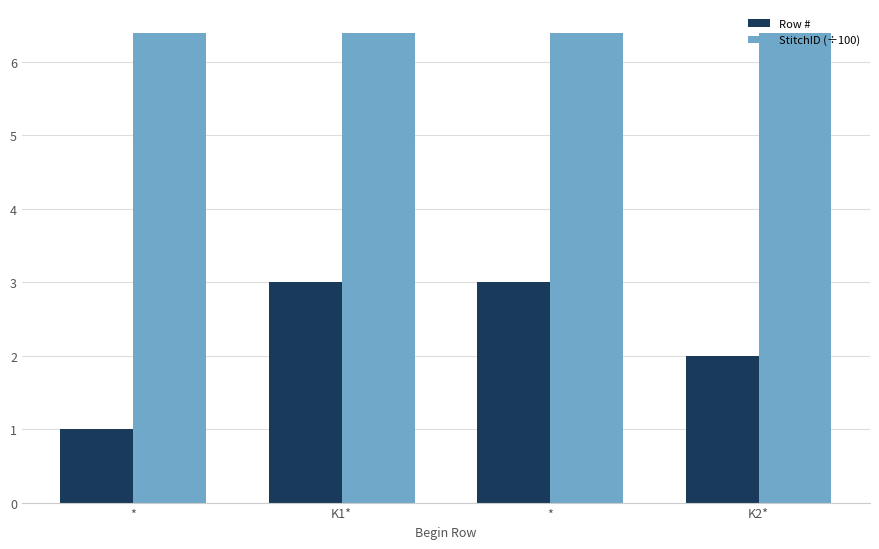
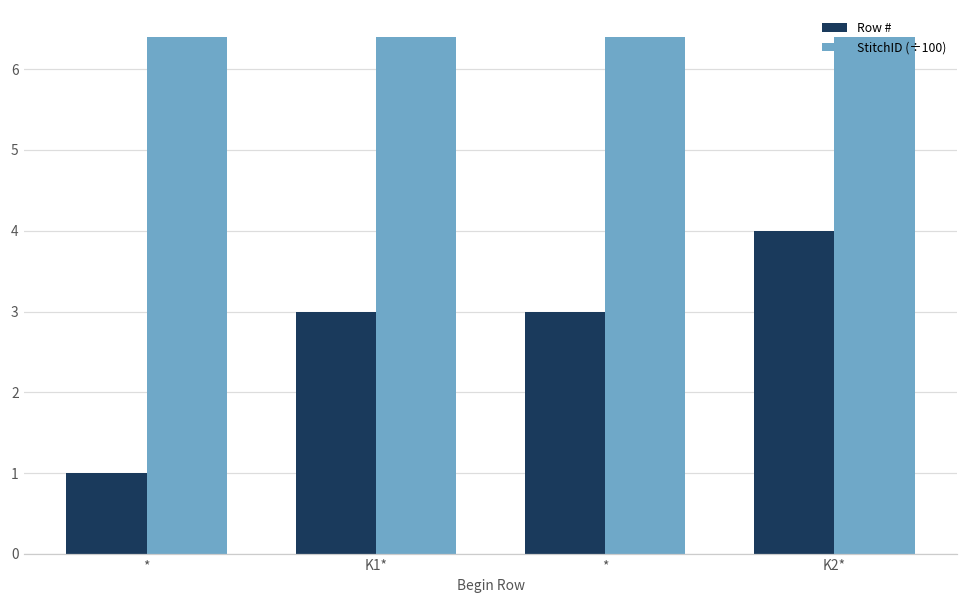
  {
    "Row #": {
      "K1*": 3,
-     "K2*": 2
+     "K2*": 4
    },
    "StitchID (÷100)": {
      "K1*": 6.4,
      "K2*": 6.4
    }
  }
